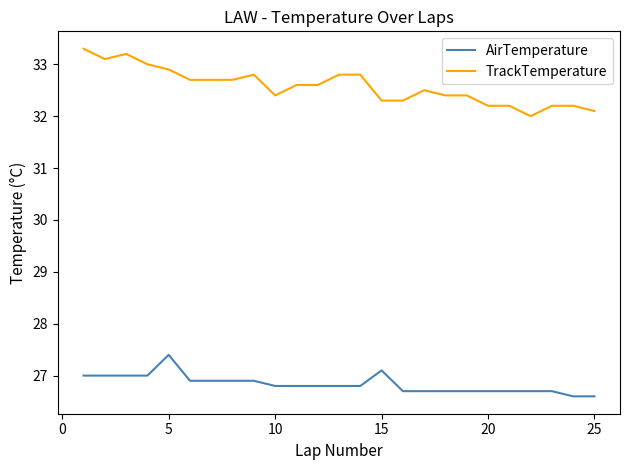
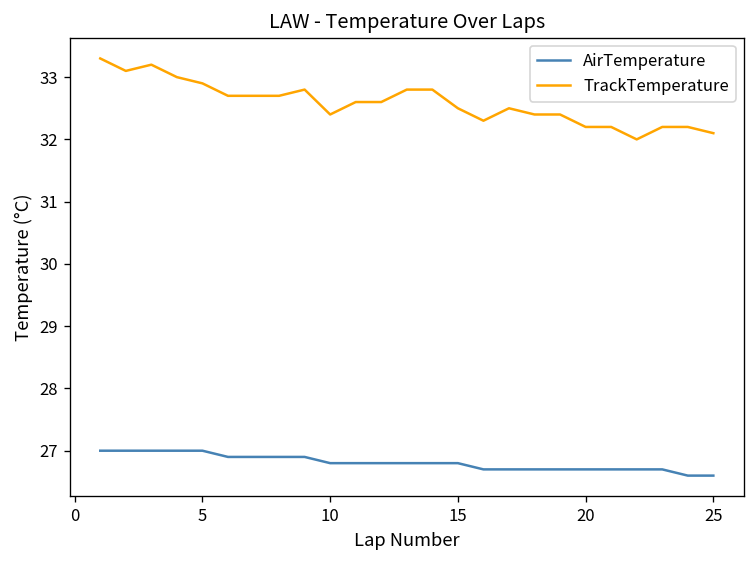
  {
    "AirTemperature": {
-     "5": 27.4,
+     "5": 27.0,
      "10": 26.8,
-     "15": 27.1,
+     "15": 26.8,
      "20": 26.7,
      "25": 26.6
    },
    "TrackTemperature": {
      "5": 32.9,
      "10": 32.4,
-     "15": 32.3,
+     "15": 32.5,
      "20": 32.2,
      "25": 32.1
    }
  }
